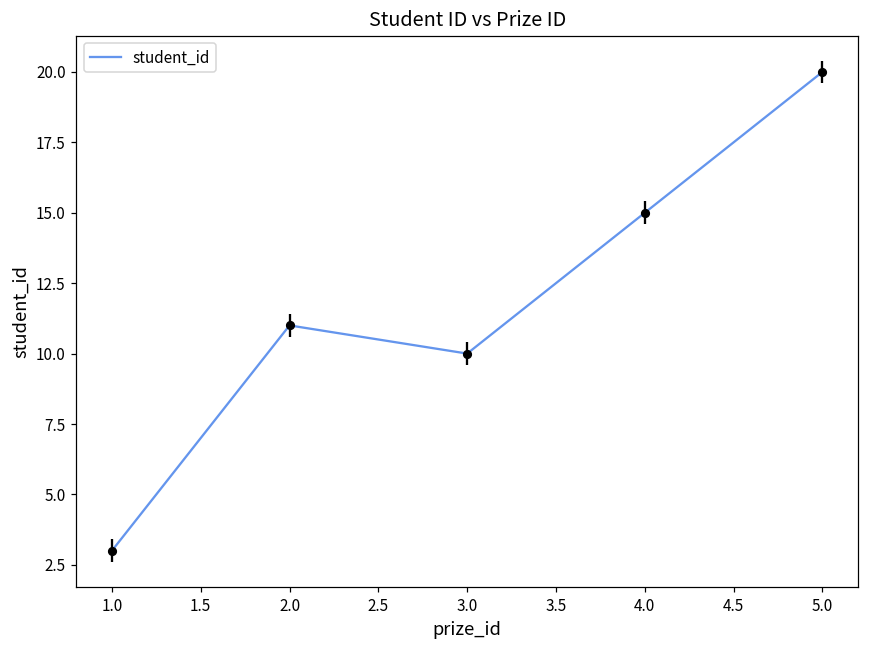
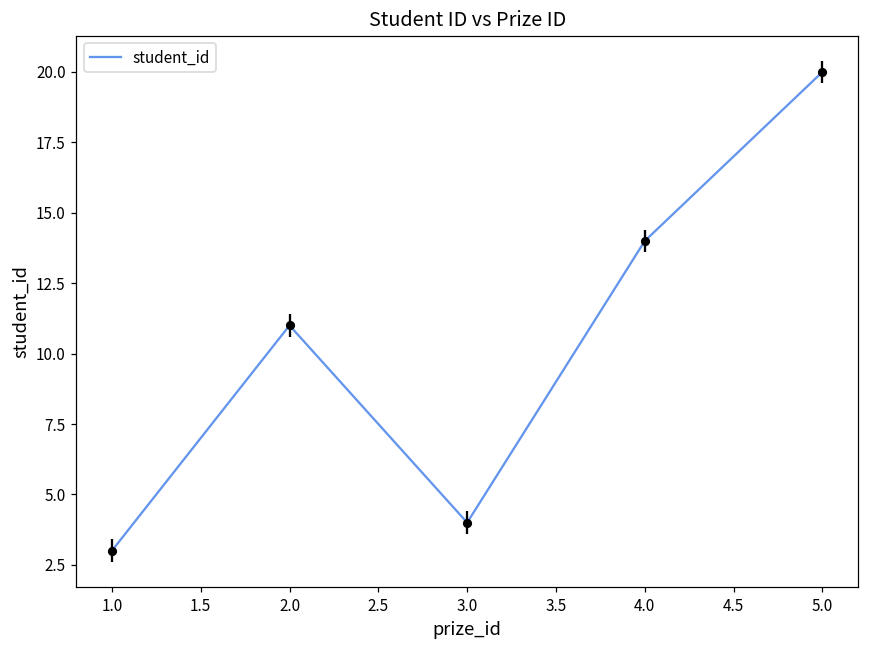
  {
    "1.0": 3,
    "2.0": 11,
-   "3.0": 10,
-   "4.0": 15,
+   "3.0": 4,
+   "4.0": 14,
    "5.0": 20
  }
